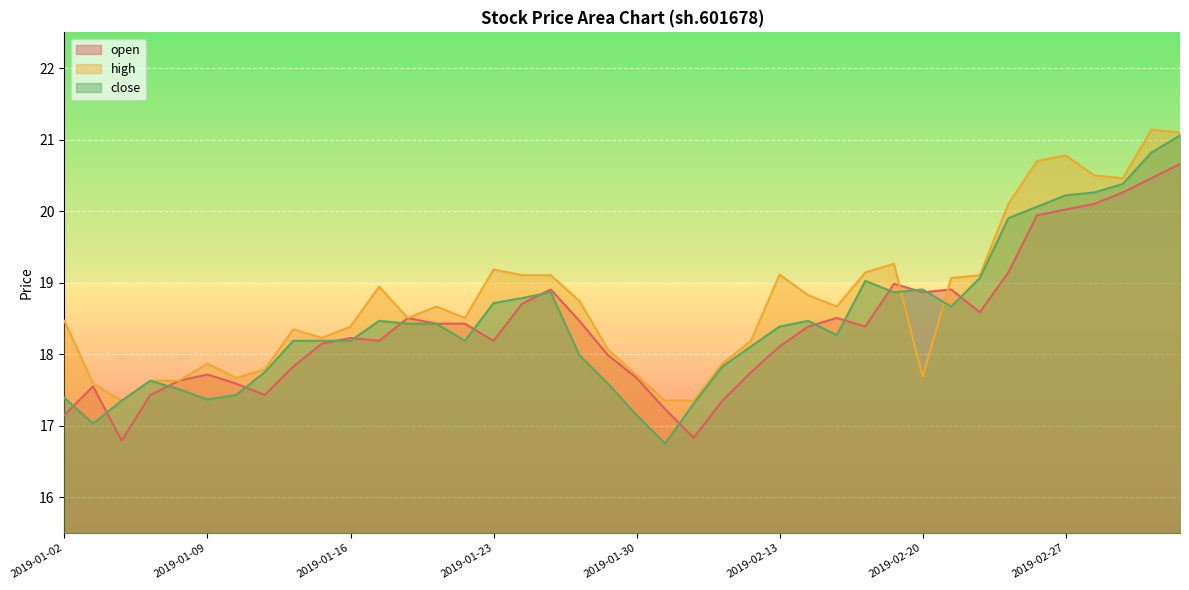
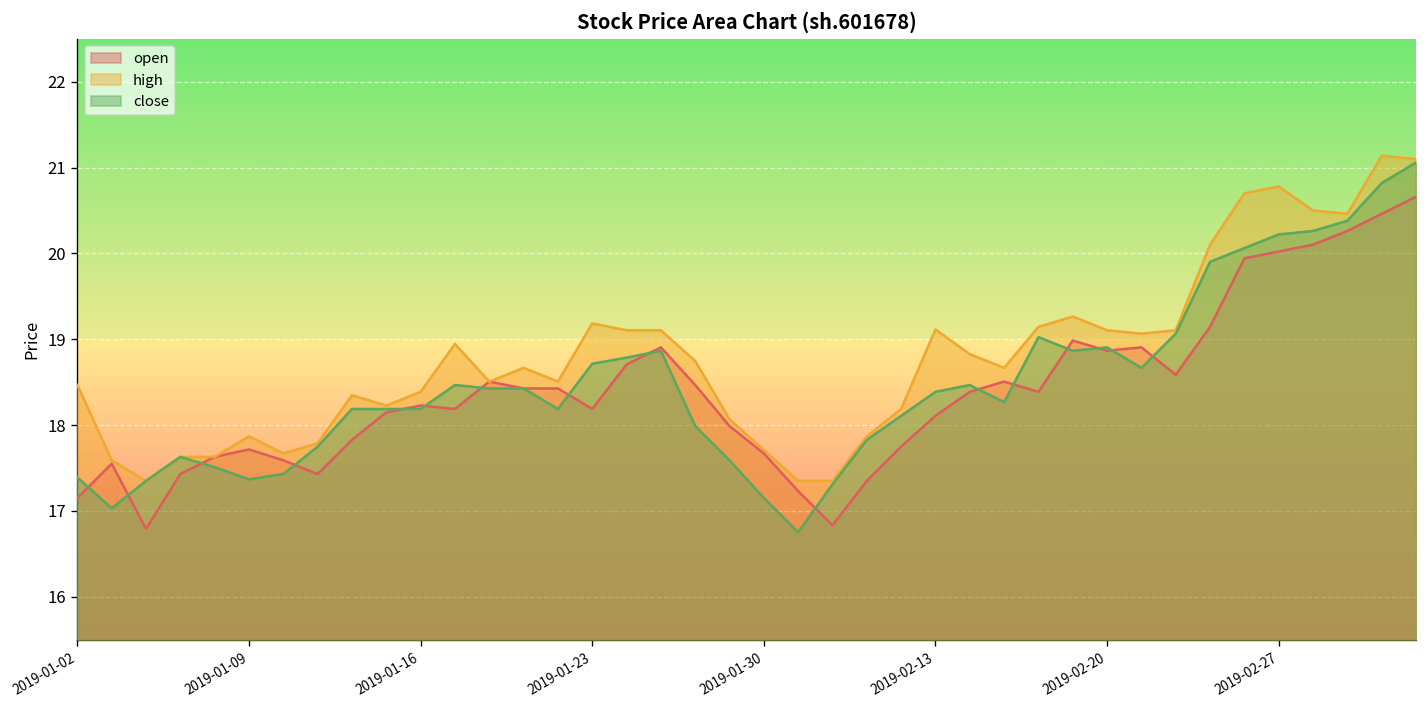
  {
    "open": {
      "2019-01-02": 17.2,
      "2019-01-09": 17.7,
      "2019-01-16": 18.2,
      "2019-01-23": 18.2,
      "2019-01-30": 17.7,
      "2019-02-13": 18.1,
      "2019-02-20": 18.9,
      "2019-02-27": 20.0
    },
    "high": {
      "2019-01-02": 18.5,
      "2019-01-09": 17.9,
      "2019-01-16": 18.4,
      "2019-01-23": 19.2,
      "2019-01-30": 17.7,
      "2019-02-13": 19.1,
-     "2019-02-20": 17.7,
+     "2019-02-20": 19.1,
      "2019-02-27": 20.8
    },
    "close": {
      "2019-01-02": 17.4,
      "2019-01-09": 17.4,
      "2019-01-16": 18.2,
      "2019-01-23": 18.7,
      "2019-01-30": 17.2,
      "2019-02-13": 18.4,
      "2019-02-20": 18.9,
      "2019-02-27": 20.2
    }
  }
